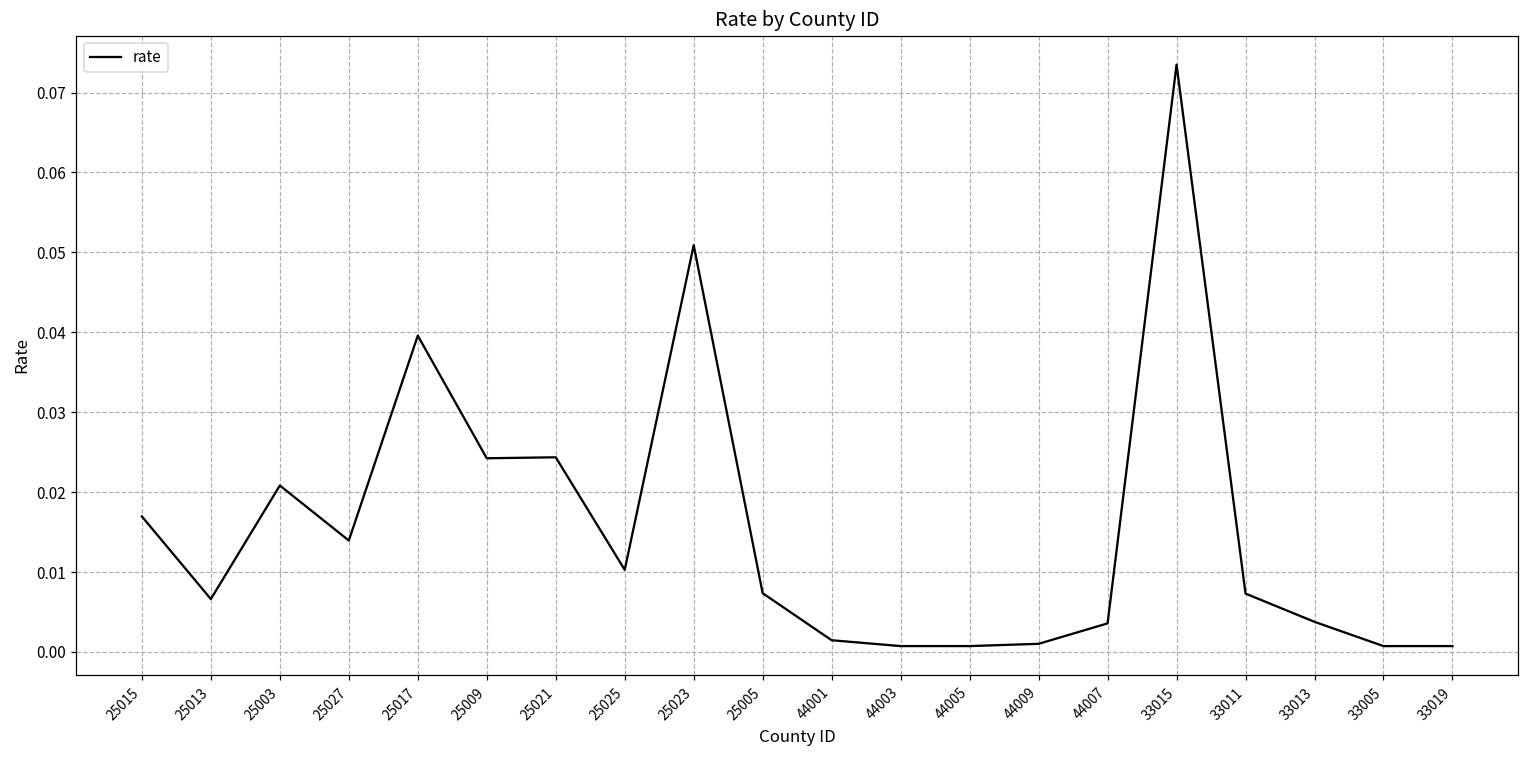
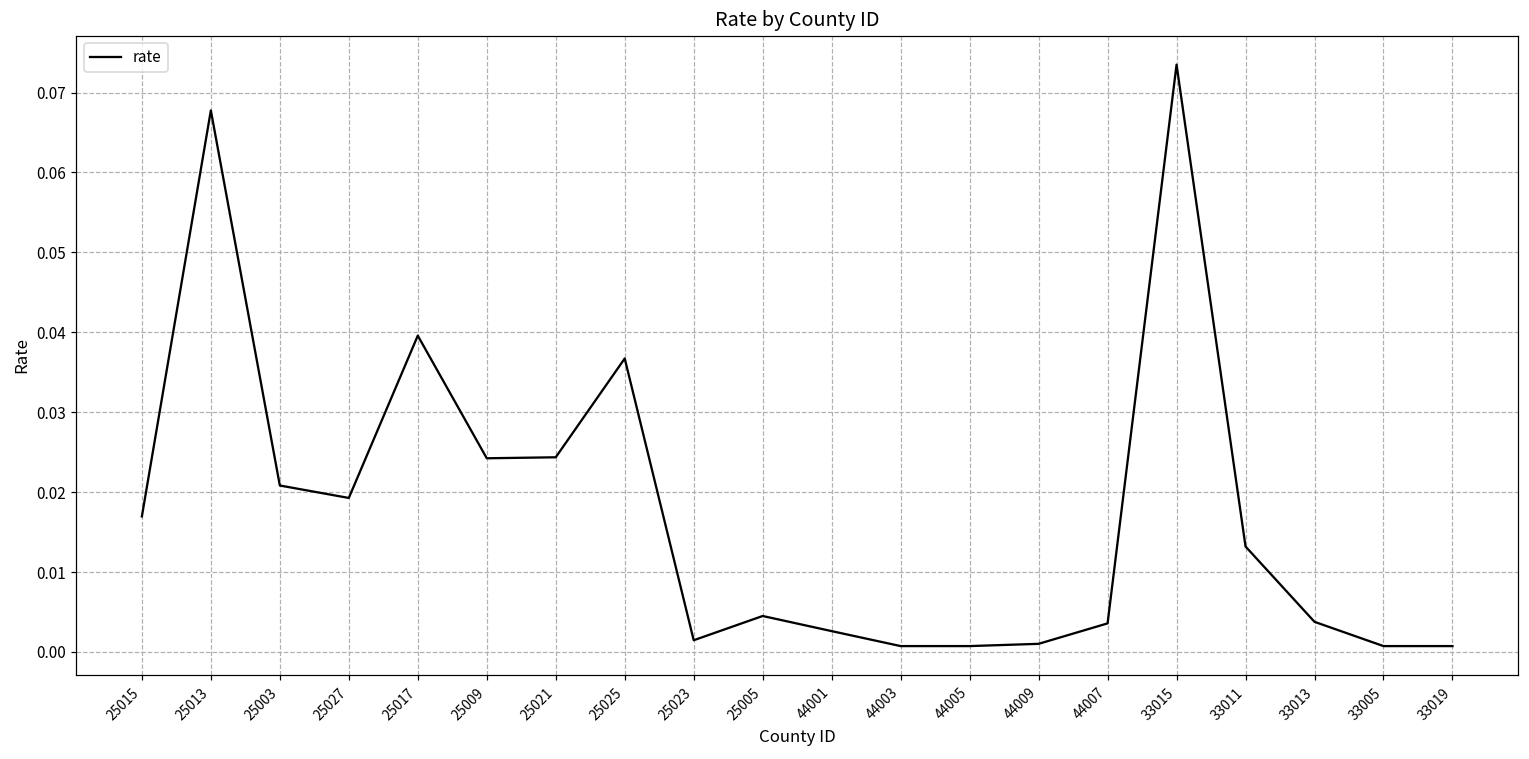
  {
    "25015": 0.017,
-   "25013": 0.007,
+   "25013": 0.068,
    "25003": 0.021,
-   "25027": 0.014,
+   "25027": 0.019,
    "25017": 0.040,
    "25009": 0.024,
    "25021": 0.024,
-   "25025": 0.010,
-   "25023": 0.051,
-   "25005": 0.007,
-   "44001": 0.001,
+   "25025": 0.037,
+   "25023": 0.001,
+   "25005": 0.004,
+   "44001": 0.003,
    "44003": 0.001,
    "44005": 0.001,
    "44009": 0.001,
    "44007": 0.004,
    "33015": 0.073,
-   "33011": 0.007,
+   "33011": 0.013,
    "33013": 0.004,
    "33005": 0.001,
    "33019": 0.001
  }
